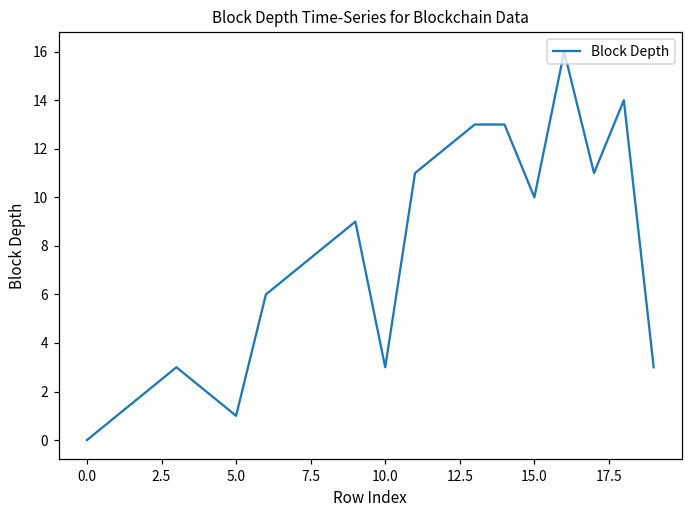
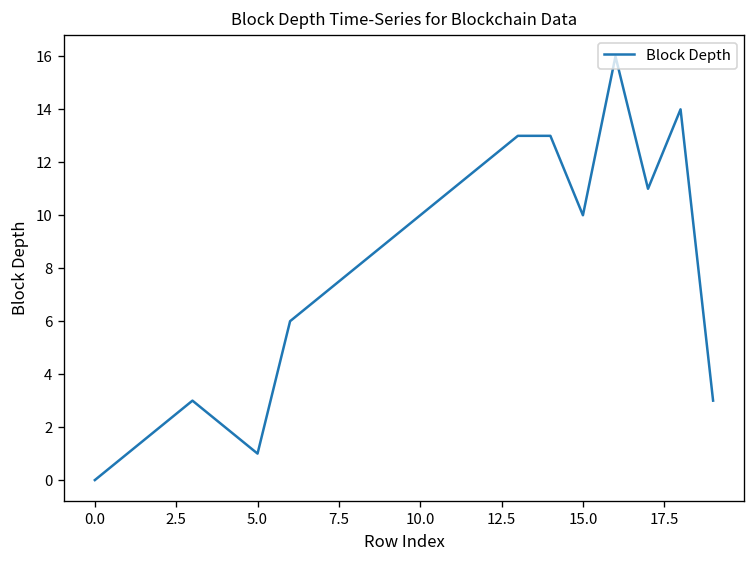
  {
    "0.0": 0,
    "5.0": 1,
-   "10.0": 3,
+   "10.0": 10,
    "15.0": 10
  }
